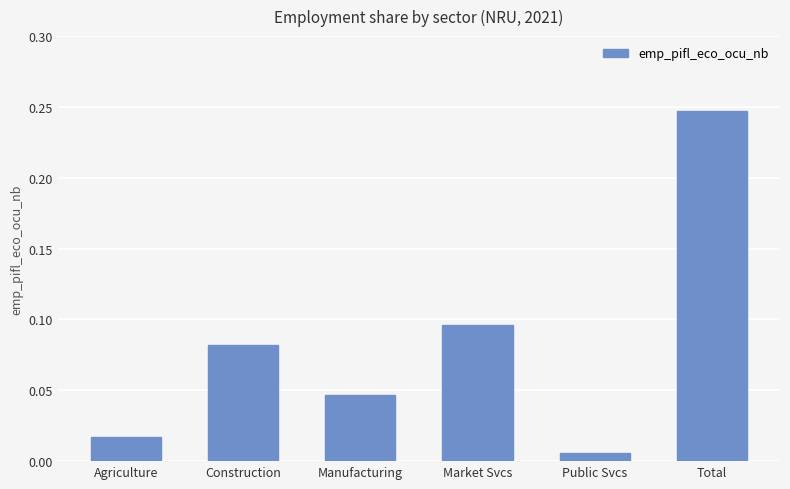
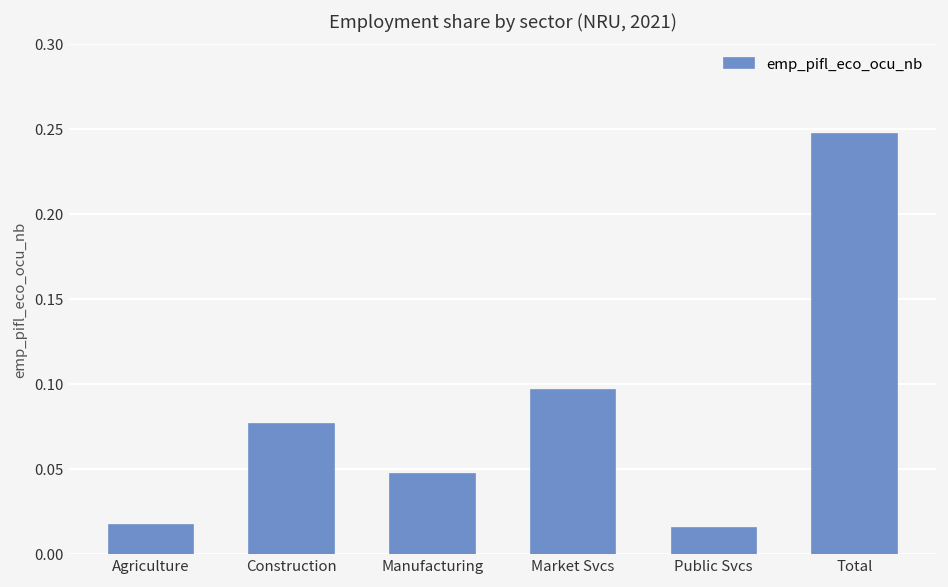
  {
    "Agriculture": 0.017,
-   "Construction": 0.082,
+   "Construction": 0.076,
    "Manufacturing": 0.047,
    "Market Svcs": 0.096,
-   "Public Svcs": 0.006,
+   "Public Svcs": 0.015,
    "Total": 0.247
  }
